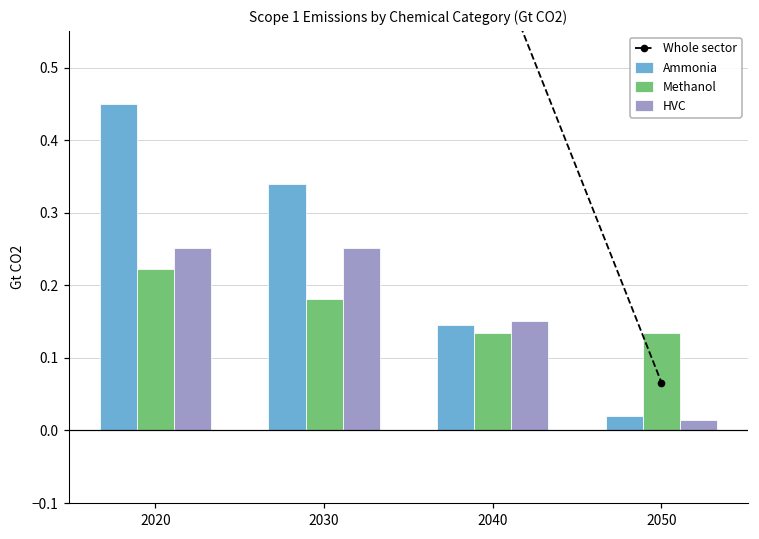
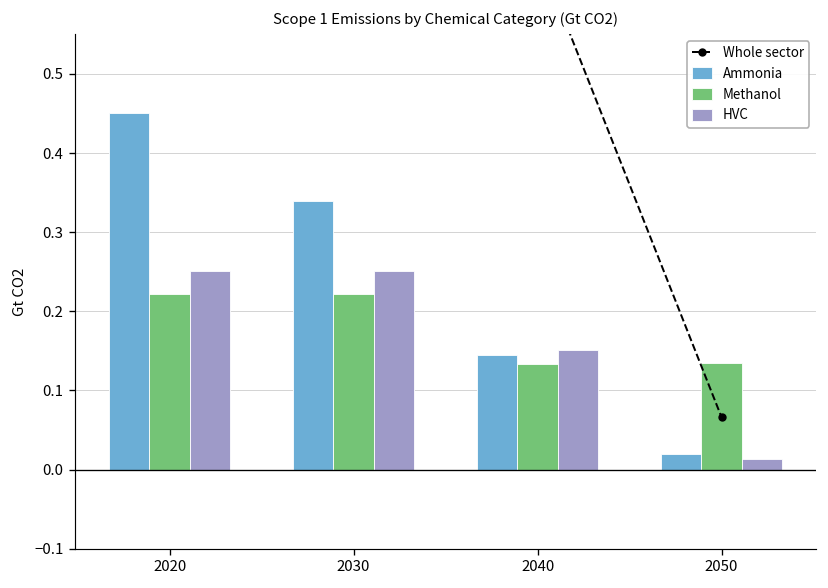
  {
    "Whole sector": {
      "2050": 0.07
    },
    "Methanol": {
      "2020": 0.22,
-     "2030": 0.18,
+     "2030": 0.22,
      "2040": 0.13,
      "2050": 0.14
    }
  }
